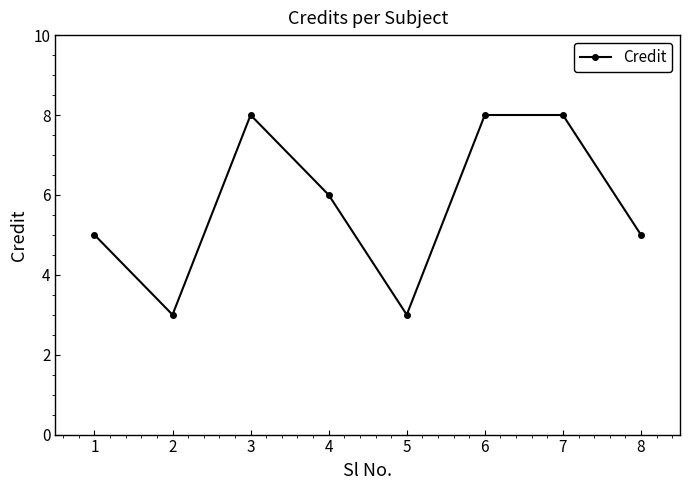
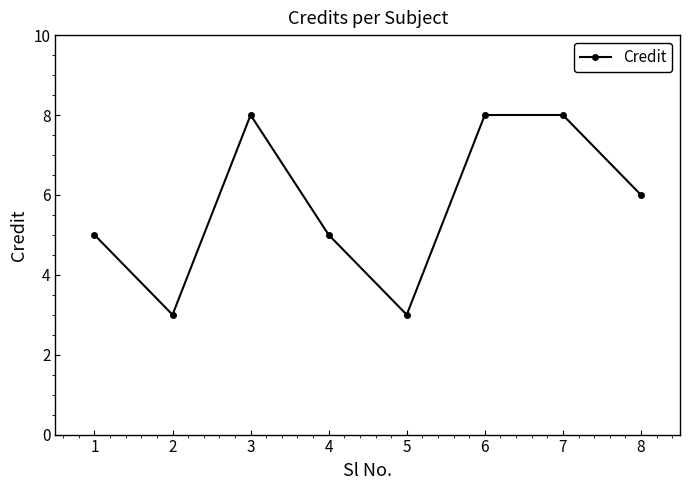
  {
    "1": 5,
    "2": 3,
    "3": 8,
-   "4": 6,
+   "4": 5,
    "5": 3,
    "6": 8,
    "7": 8,
-   "8": 5
+   "8": 6
  }
